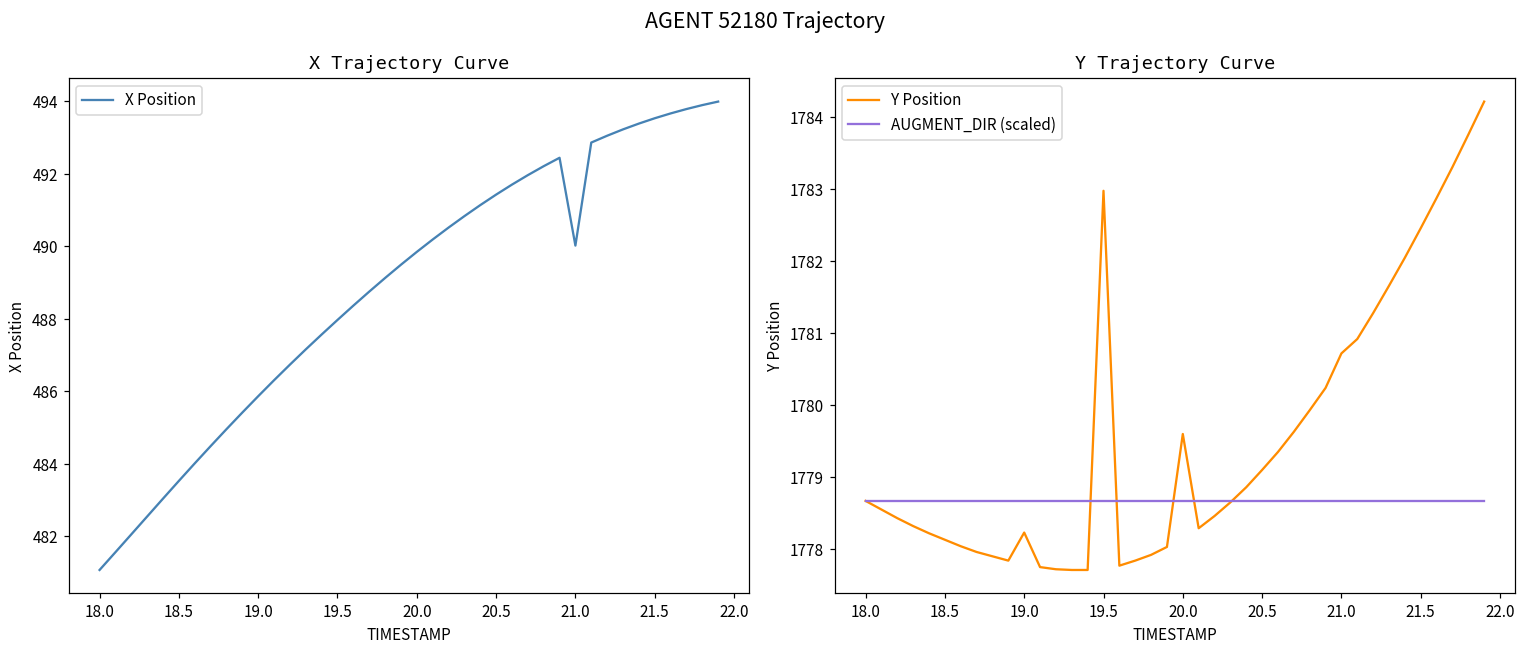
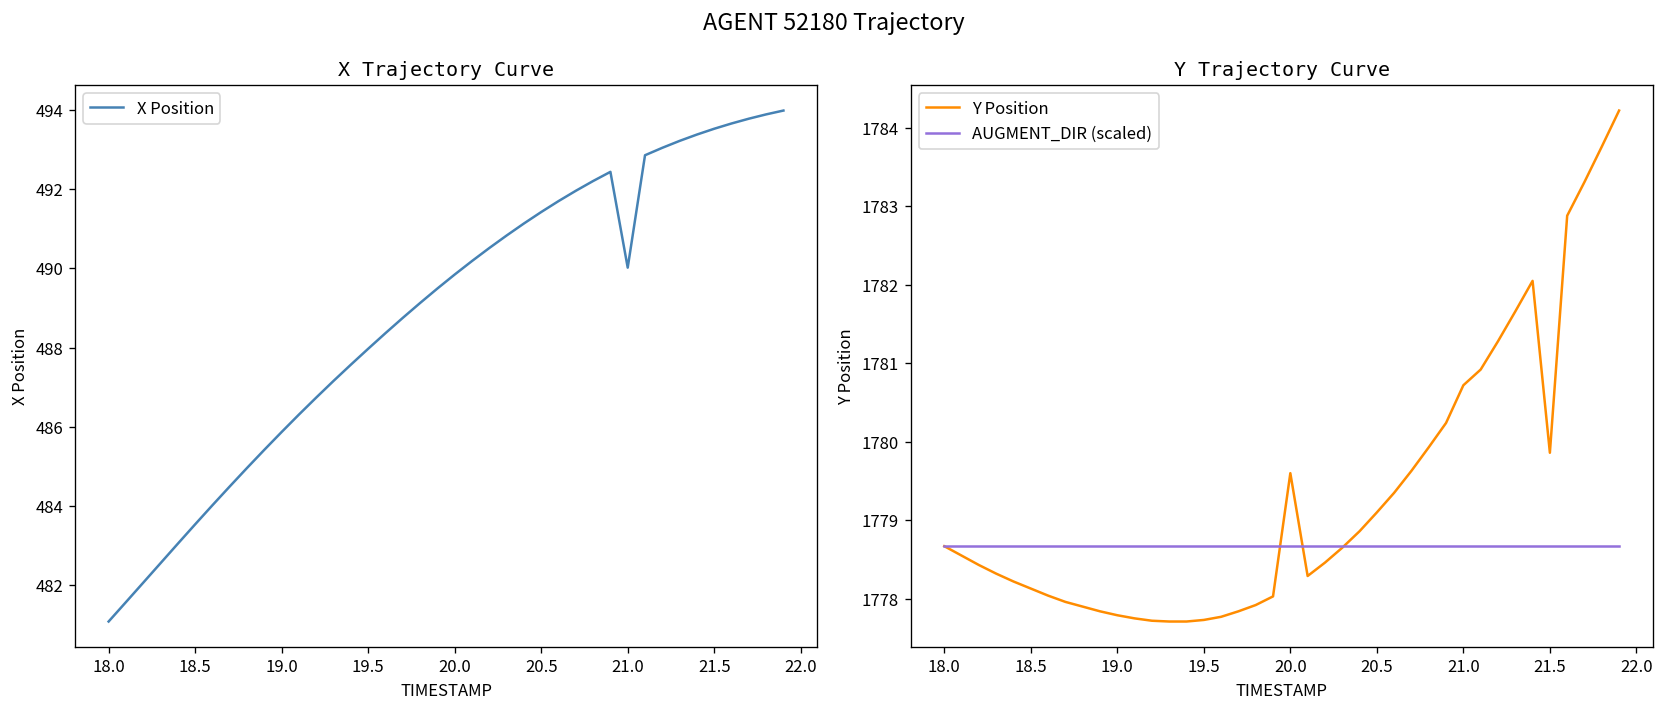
  {
    "X Trajectory Curve": {
      "18.0": 481.1,
      "18.5": 483.5,
      "19.0": 485.9,
      "19.5": 488.0,
      "20.0": 489.8,
      "20.5": 491.4,
      "21.0": 490.0,
      "21.5": 493.5
    },
    "Y Trajectory Curve": {
      "Y Position": {
        "18.5": 1778.1,
-       "19.0": 1778.2,
-       "19.5": 1783.0,
+       "19.0": 1777.8,
+       "19.5": 1777.7,
        "20.0": 1779.6,
        "20.5": 1779.1,
        "21.0": 1780.7,
-       "21.5": 1782.5
+       "21.5": 1779.9
      },
      "AUGMENT_DIR (scaled)": {
        "18.5": 1778.7,
        "19.0": 1778.7,
        "19.5": 1778.7,
        "20.0": 1778.7,
        "20.5": 1778.7,
        "21.0": 1778.7,
        "21.5": 1778.7
      }
    }
  }
